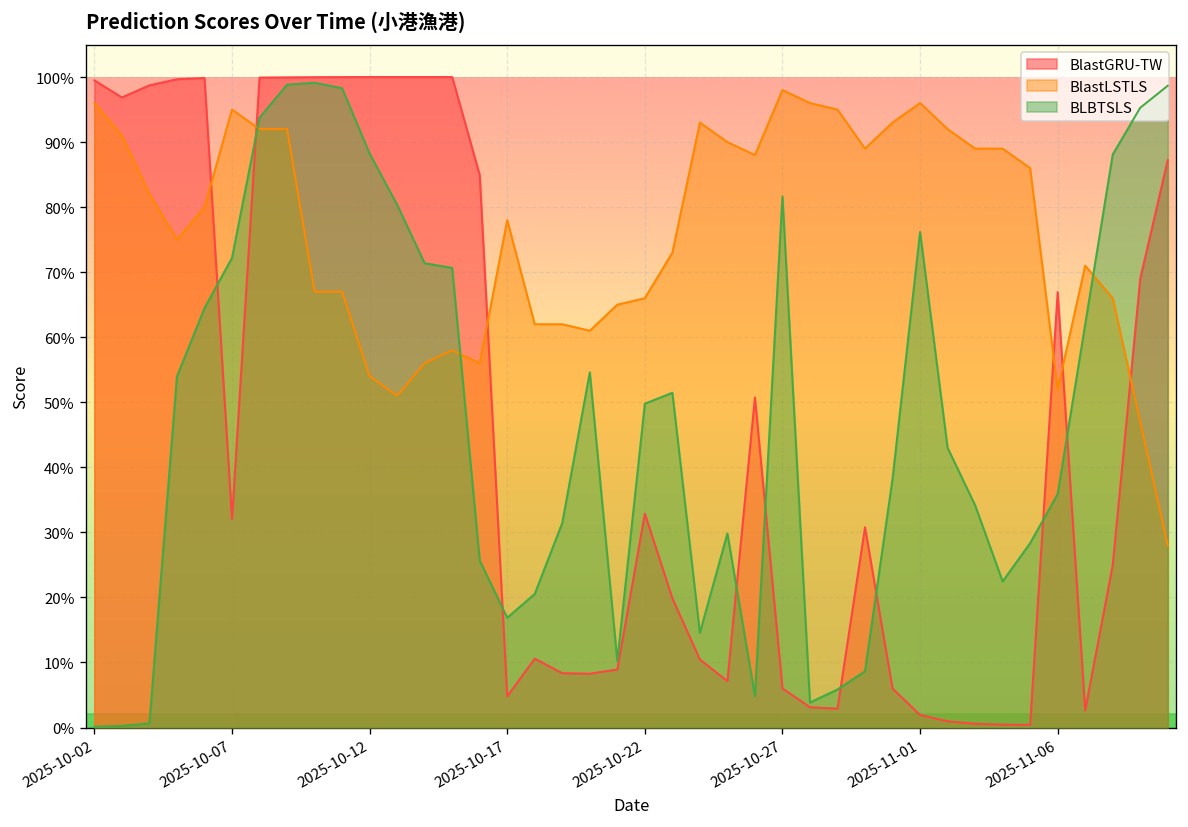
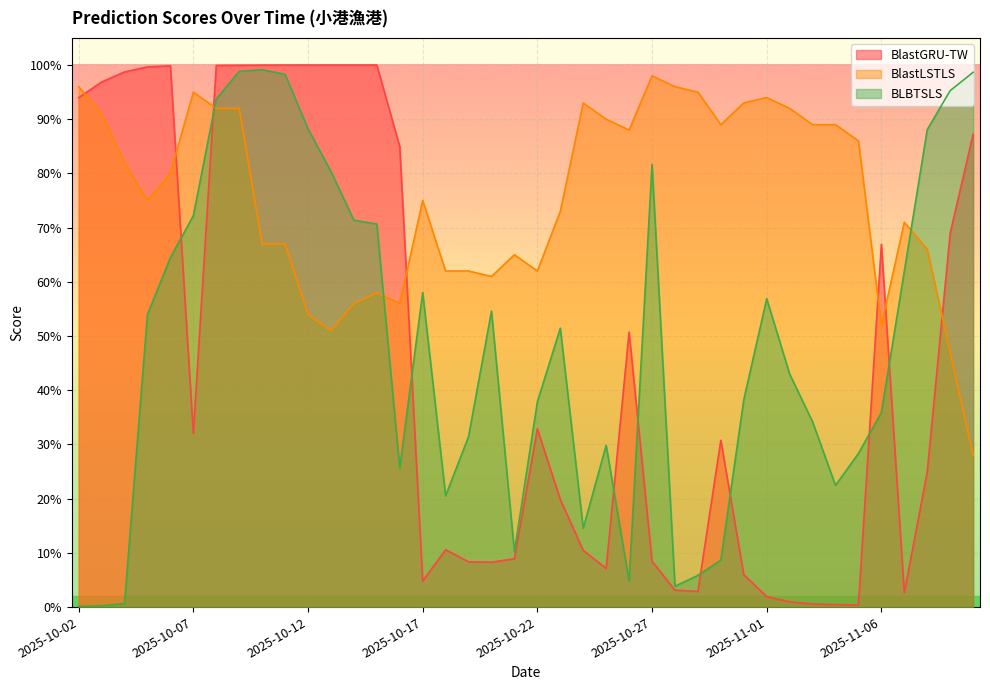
  {
    "BlastGRU-TW": {
-     "2025-10-02": "99%",
+     "2025-10-02": "94%",
      "2025-10-07": "32%",
      "2025-10-12": "100%",
      "2025-10-17": "5%",
      "2025-10-22": "33%",
-     "2025-10-27": "6%",
+     "2025-10-27": "8%",
      "2025-11-06": "67%"
    },
    "BlastLSTLS": {
      "2025-10-02": "96%",
      "2025-10-07": "95%",
      "2025-10-12": "54%",
-     "2025-10-17": "78%",
-     "2025-10-22": "66%",
+     "2025-10-17": "75%",
+     "2025-10-22": "62%",
      "2025-10-27": "98%",
-     "2025-11-01": "96%",
+     "2025-11-01": "94%",
      "2025-11-06": "52%"
    },
    "BLBTSLS": {
      "2025-10-07": "72%",
      "2025-10-12": "88%",
-     "2025-10-17": "17%",
-     "2025-10-22": "50%",
+     "2025-10-17": "58%",
+     "2025-10-22": "38%",
      "2025-10-27": "82%",
-     "2025-11-01": "76%",
+     "2025-11-01": "57%",
      "2025-11-06": "36%"
    }
  }
